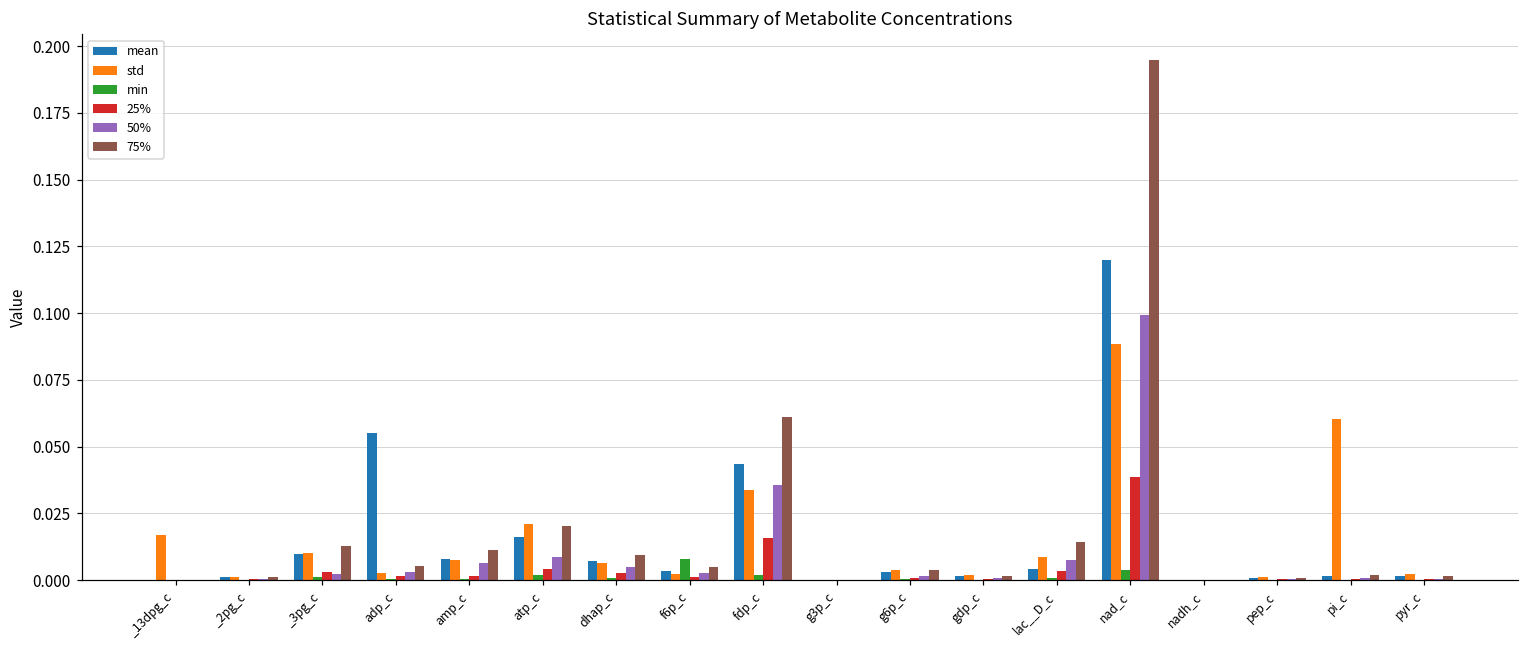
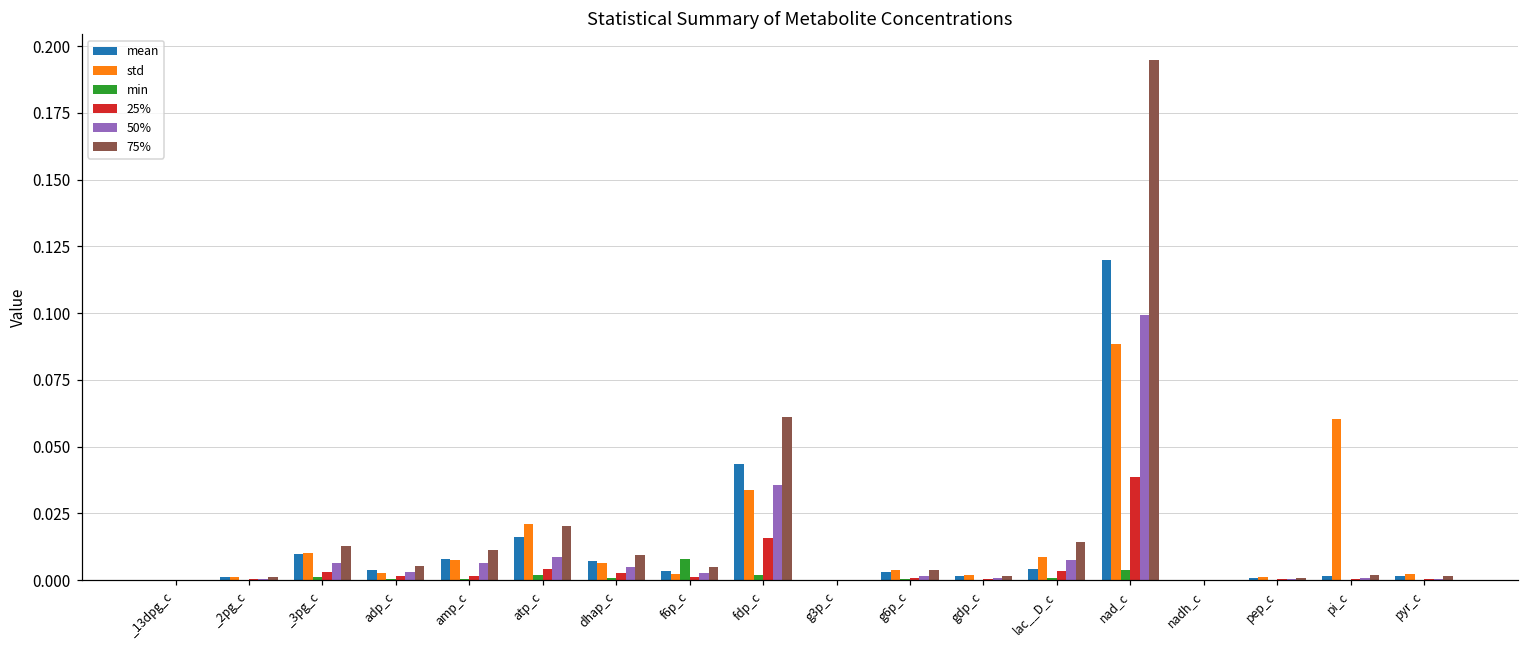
  {
    "mean": {
      "_2pg_c": 0.001,
      "_3pg_c": 0.010,
-     "adp_c": 0.055,
+     "adp_c": 0.004,
      "amp_c": 0.008,
      "atp_c": 0.016,
      "dhap_c": 0.007,
      "f6p_c": 0.003,
      "fdp_c": 0.044,
      "g6p_c": 0.003,
      "gdp_c": 0.001,
      "lac__D_c": 0.004,
      "nad_c": 0.120,
      "pi_c": 0.002,
      "pyr_c": 0.001
    },
    "std": {
-     "_13dpg_c": 0.017,
+     "_13dpg_c": 0.000,
      "_2pg_c": 0.001,
      "_3pg_c": 0.010,
      "adp_c": 0.003,
      "amp_c": 0.008,
      "atp_c": 0.021,
      "dhap_c": 0.007,
      "f6p_c": 0.002,
      "fdp_c": 0.034,
      "g6p_c": 0.004,
      "gdp_c": 0.002,
      "lac__D_c": 0.009,
      "nad_c": 0.089,
      "pep_c": 0.001,
      "pi_c": 0.060,
      "pyr_c": 0.002
    },
    "min": {
      "_3pg_c": 0.001,
      "atp_c": 0.002,
      "f6p_c": 0.008,
      "fdp_c": 0.002,
      "nad_c": 0.004
    },
    "25%": {
      "_3pg_c": 0.003,
      "adp_c": 0.002,
      "amp_c": 0.002,
      "atp_c": 0.004,
      "dhap_c": 0.003,
      "f6p_c": 0.001,
      "fdp_c": 0.016,
      "lac__D_c": 0.004,
      "nad_c": 0.039
    },
    "50%": {
-     "_3pg_c": 0.002,
+     "_3pg_c": 0.006,
      "adp_c": 0.003,
      "amp_c": 0.006,
      "atp_c": 0.009,
      "dhap_c": 0.005,
      "f6p_c": 0.003,
      "fdp_c": 0.036,
      "g6p_c": 0.002,
      "lac__D_c": 0.008,
      "nad_c": 0.099
    },
    "75%": {
      "_2pg_c": 0.001,
      "_3pg_c": 0.013,
      "adp_c": 0.005,
      "amp_c": 0.011,
      "atp_c": 0.020,
      "dhap_c": 0.009,
      "f6p_c": 0.005,
      "fdp_c": 0.061,
      "g6p_c": 0.004,
      "gdp_c": 0.002,
      "lac__D_c": 0.014,
      "nad_c": 0.195,
      "pi_c": 0.002,
      "pyr_c": 0.002
    }
  }
